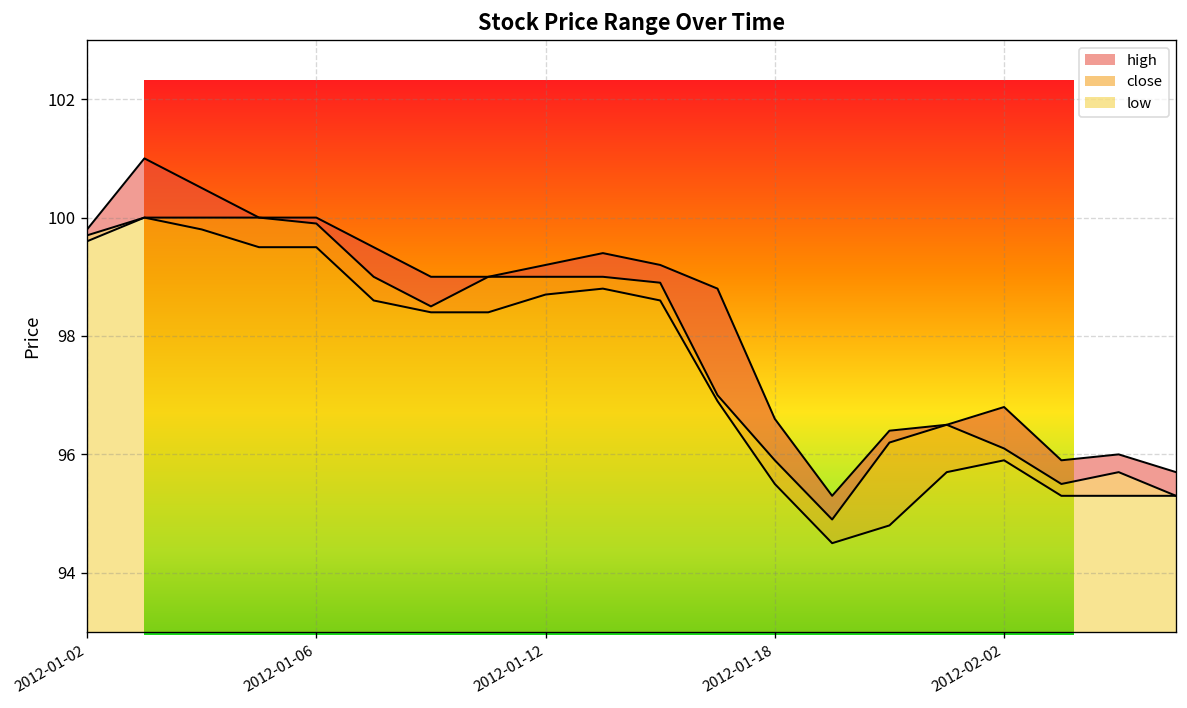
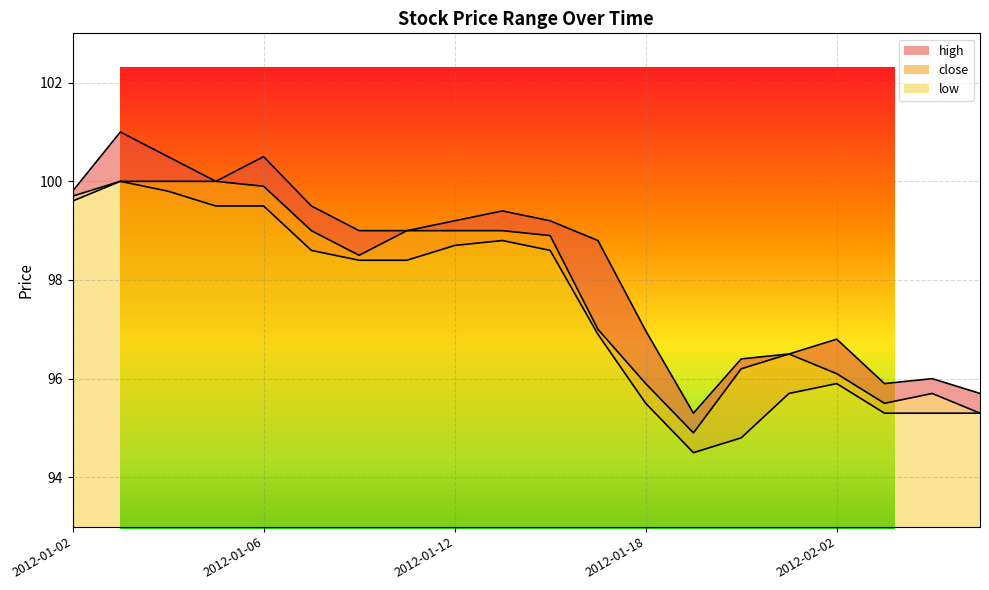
  {
    "high": {
      "2012-01-02": 99.8,
-     "2012-01-06": 100.0,
+     "2012-01-06": 100.5,
      "2012-01-12": 99.2,
-     "2012-01-18": 96.6,
+     "2012-01-18": 97.0,
      "2012-02-02": 96.8
    }
  }
